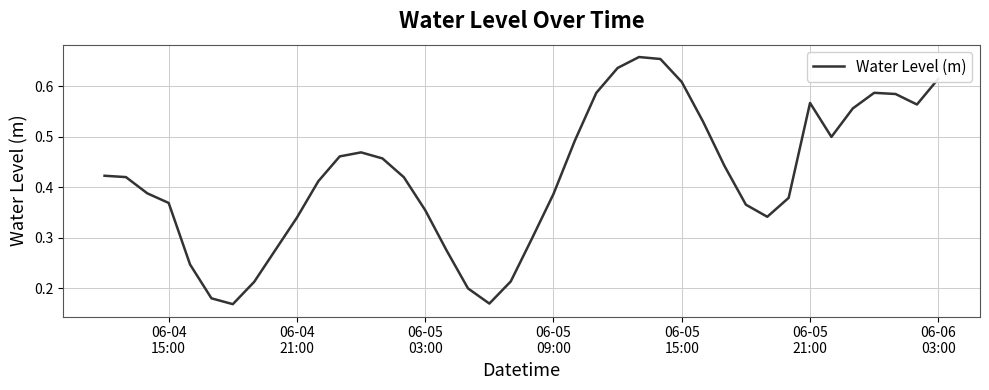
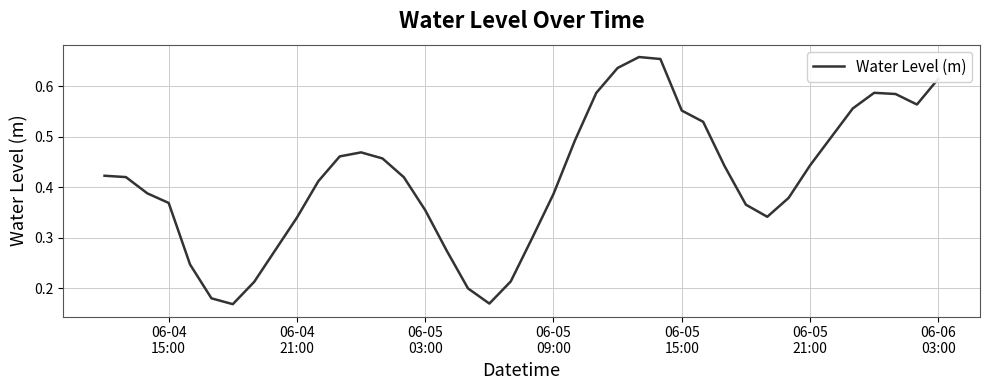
  {
    "06-04 15:00": 0.37,
    "06-04 21:00": 0.34,
    "06-05 03:00": 0.36,
    "06-05 09:00": 0.39,
-   "06-05 15:00": 0.61,
-   "06-05 21:00": 0.57
+   "06-05 15:00": 0.55,
+   "06-05 21:00": 0.44
  }
